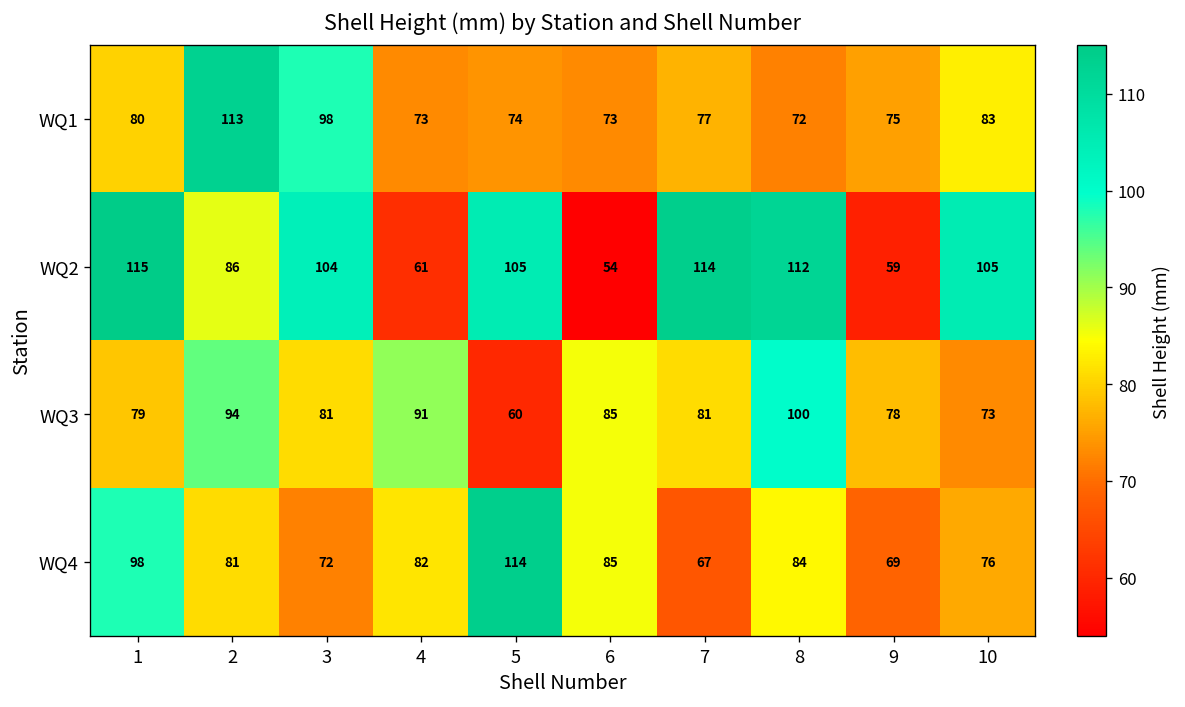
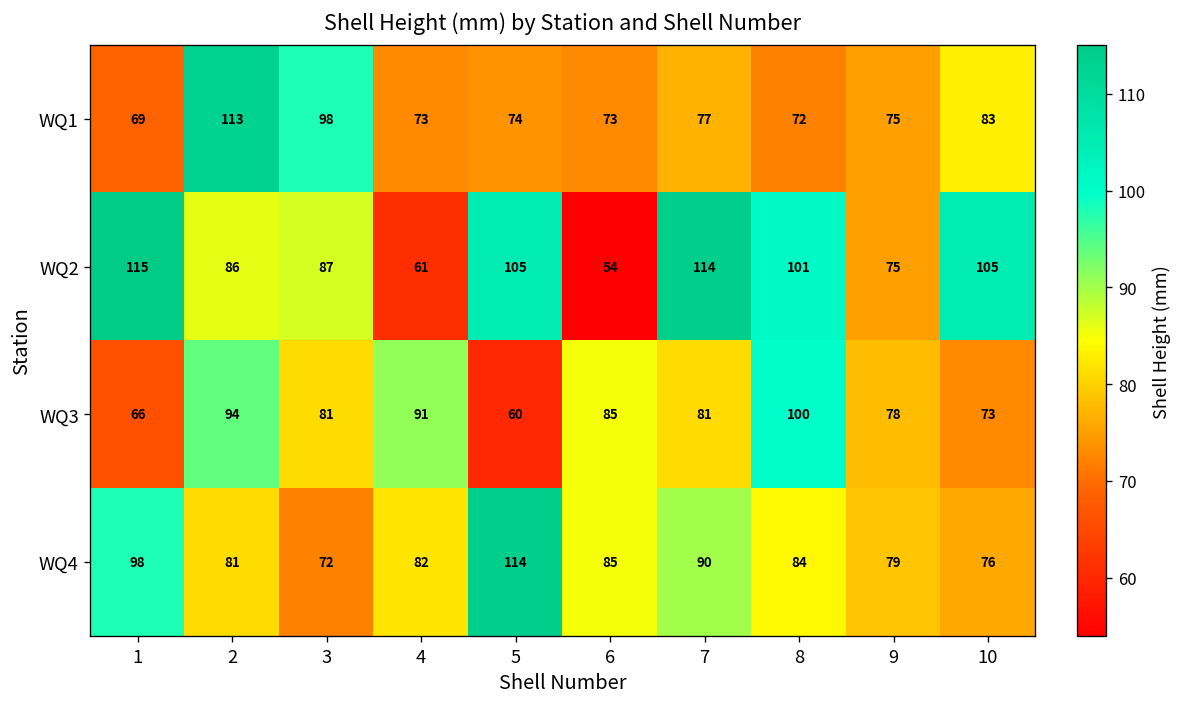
  {
    "WQ1": {
-     "1": 80,
+     "1": 69,
      "2": 113,
      "3": 98,
      "4": 73,
      "5": 74,
      "6": 73,
      "7": 77,
      "8": 72,
      "9": 75,
      "10": 83
    },
    "WQ2": {
      "1": 115,
      "2": 86,
-     "3": 104,
+     "3": 87,
      "4": 61,
      "5": 105,
      "6": 54,
      "7": 114,
-     "8": 112,
-     "9": 59,
+     "8": 101,
+     "9": 75,
      "10": 105
    },
    "WQ3": {
-     "1": 79,
+     "1": 66,
      "2": 94,
      "3": 81,
      "4": 91,
      "5": 60,
      "6": 85,
      "7": 81,
      "8": 100,
      "9": 78,
      "10": 73
    },
    "WQ4": {
      "1": 98,
      "2": 81,
      "3": 72,
      "4": 82,
      "5": 114,
      "6": 85,
-     "7": 67,
+     "7": 90,
      "8": 84,
-     "9": 69,
+     "9": 79,
      "10": 76
    }
  }
